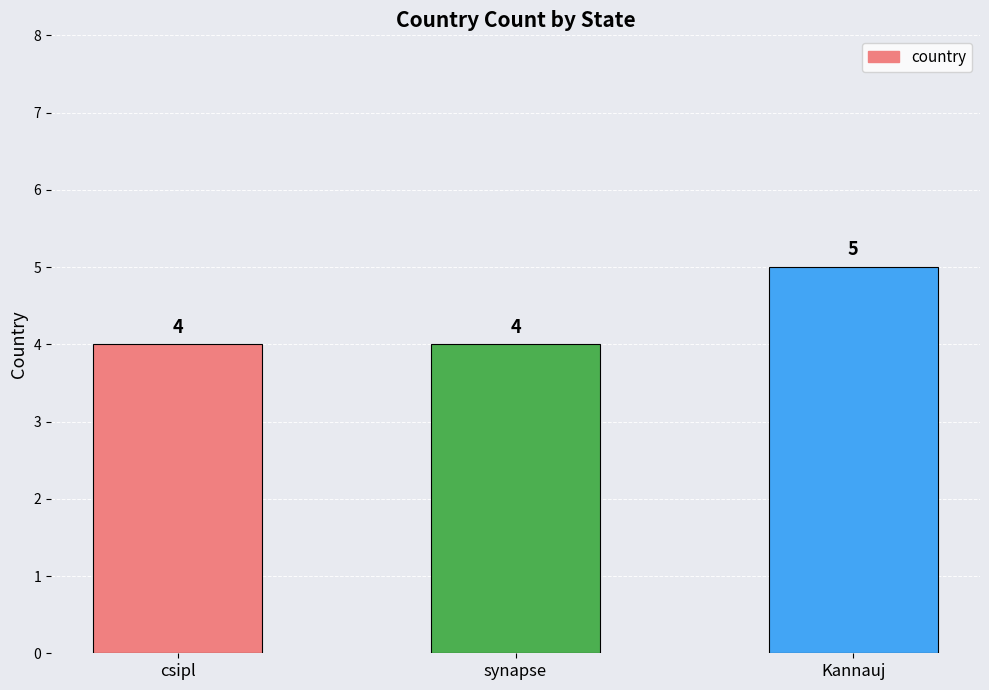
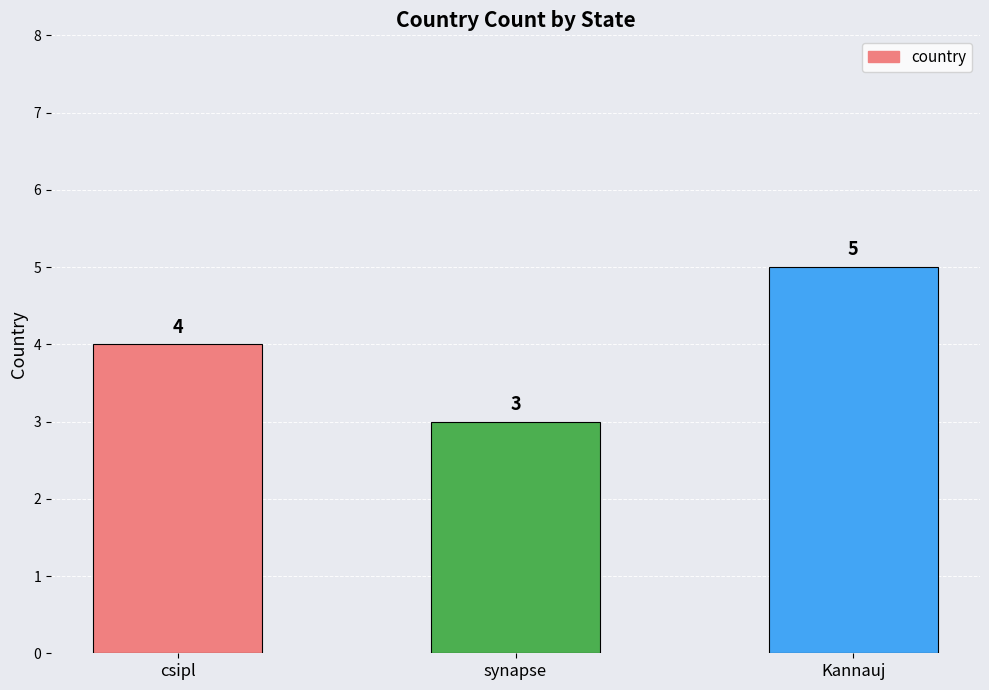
  {
    "csipl": 4,
-   "synapse": 4,
+   "synapse": 3,
    "Kannauj": 5
  }
